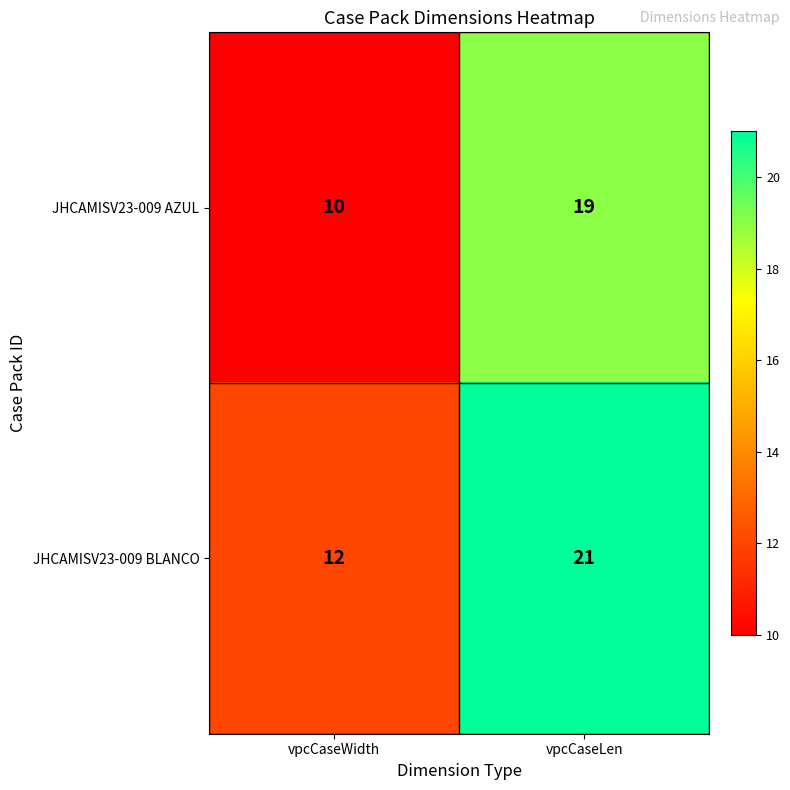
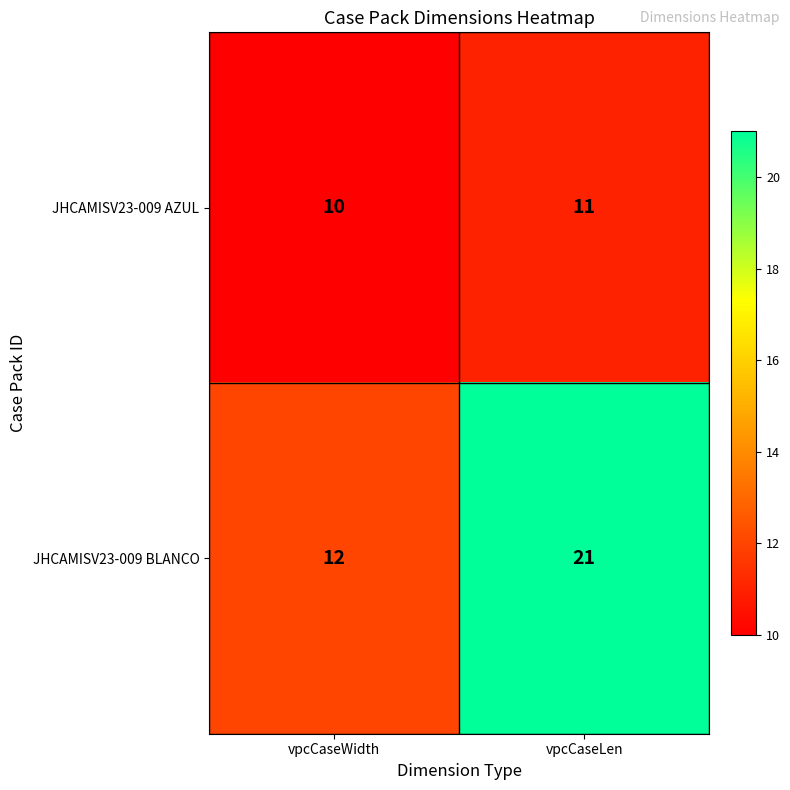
  {
    "JHCAMISV23-009 AZUL": {
      "vpcCaseWidth": 10,
-     "vpcCaseLen": 19
+     "vpcCaseLen": 11
    },
    "JHCAMISV23-009 BLANCO": {
      "vpcCaseWidth": 12,
      "vpcCaseLen": 21
    }
  }
